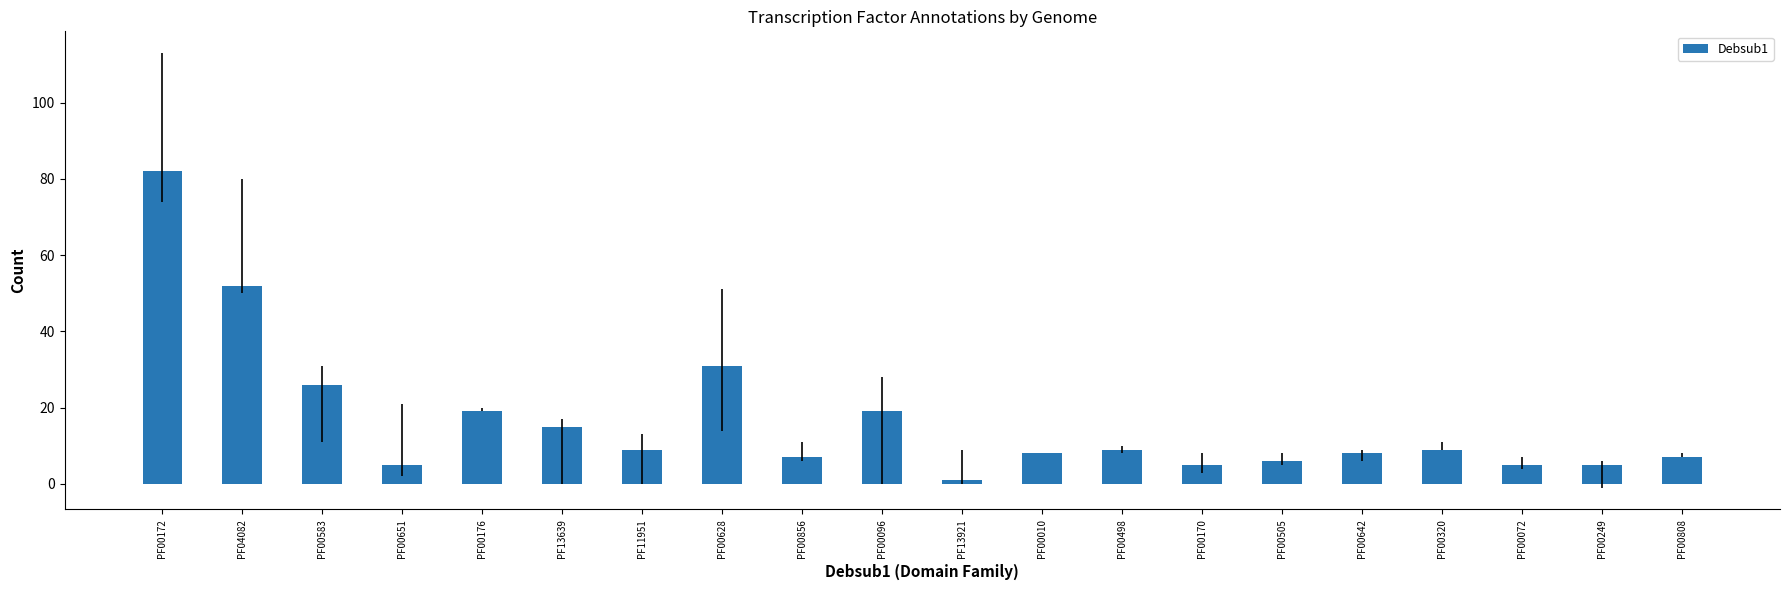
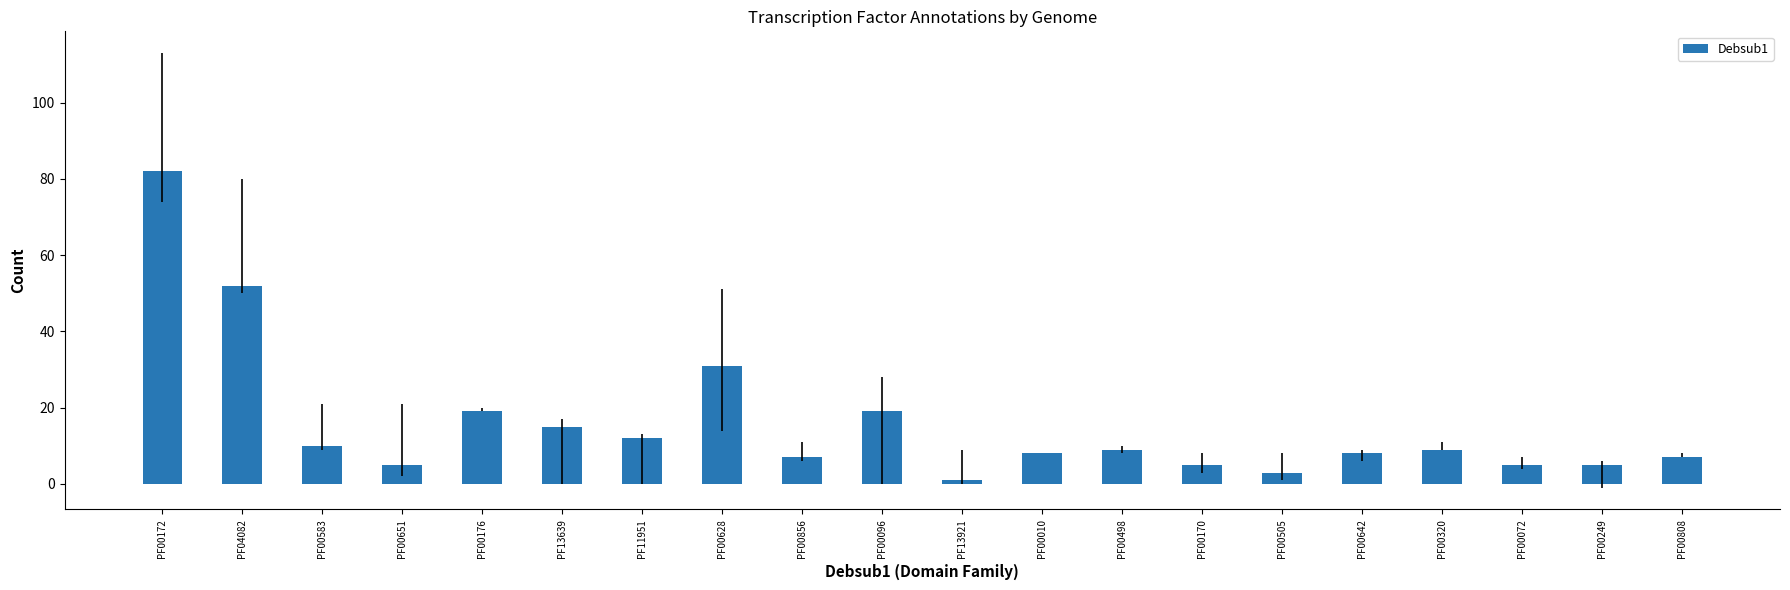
  {
    "PF00172": 82,
    "PF04082": 52,
-   "PF00583": 26,
+   "PF00583": 10,
    "PF00651": 5,
    "PF00176": 19,
    "PF13639": 15,
-   "PF11951": 9,
+   "PF11951": 12,
    "PF00628": 31,
    "PF00856": 7,
    "PF00096": 19,
    "PF13921": 1,
    "PF00010": 8,
    "PF00498": 9,
    "PF00170": 5,
-   "PF00505": 6,
+   "PF00505": 3,
    "PF00642": 8,
    "PF00320": 9,
    "PF00072": 5,
    "PF00249": 5,
    "PF00808": 7
  }
